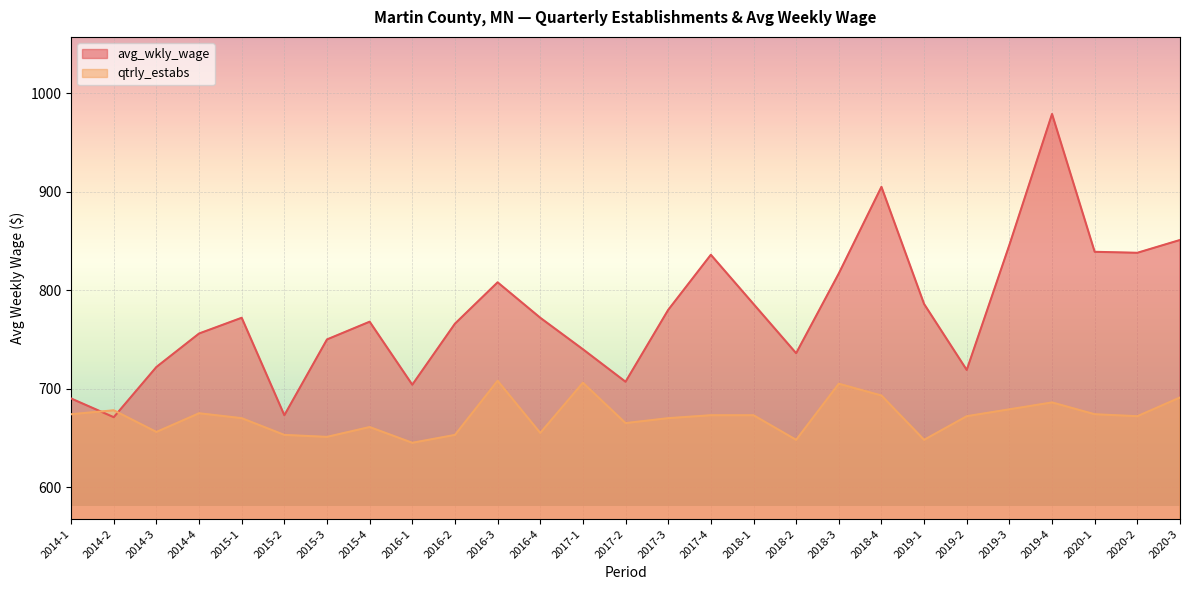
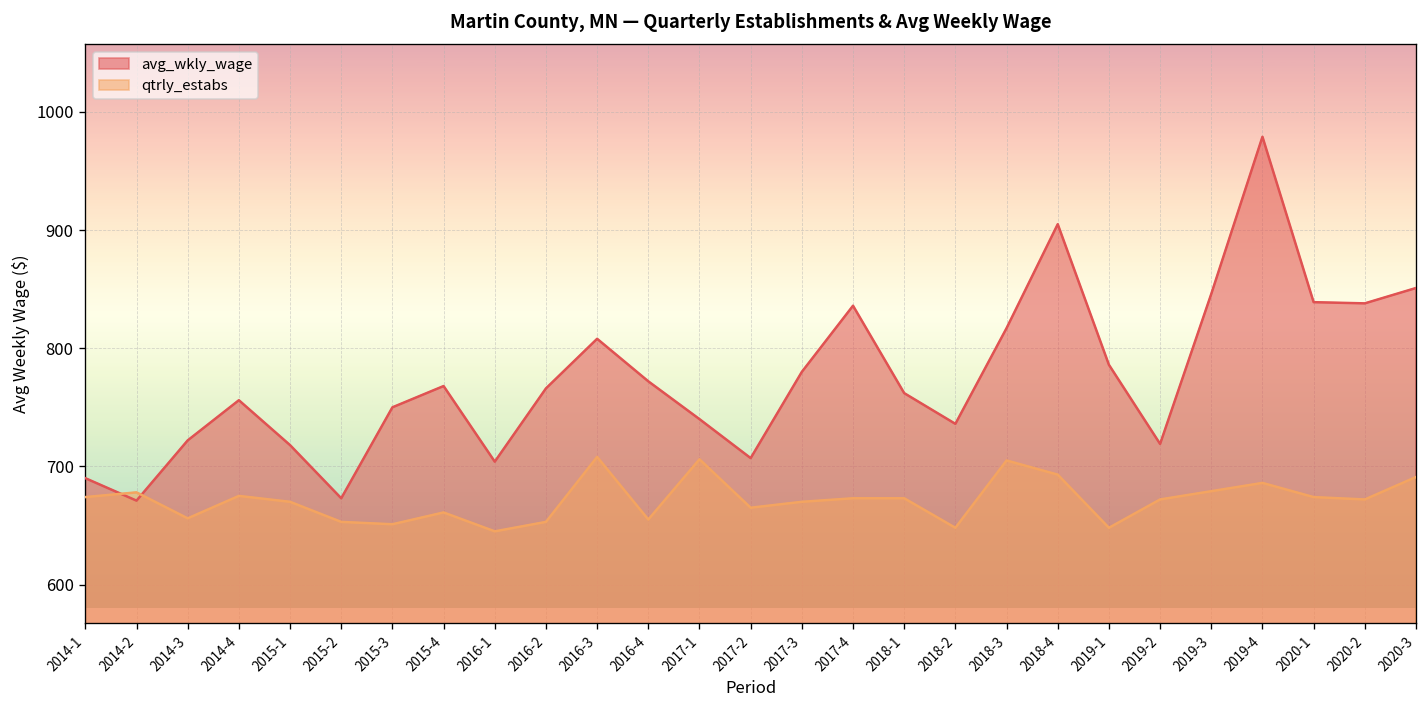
  {
    "avg_wkly_wage": {
      "2014-1": 690,
      "2014-2": 670,
      "2014-3": 720,
      "2014-4": 760,
-     "2015-1": 770,
+     "2015-1": 720,
      "2015-2": 670,
      "2015-3": 750,
      "2015-4": 770,
      "2016-1": 700,
      "2016-2": 770,
      "2016-3": 810,
      "2016-4": 770,
      "2017-1": 740,
      "2017-2": 710,
      "2017-3": 780,
      "2017-4": 840,
-     "2018-1": 790,
+     "2018-1": 760,
      "2018-2": 740,
      "2018-3": 820,
      "2018-4": 910,
      "2019-1": 790,
      "2019-2": 720,
      "2019-3": 850,
      "2019-4": 980,
      "2020-1": 840,
      "2020-2": 840,
      "2020-3": 850
    },
    "qtrly_estabs": {
      "2014-1": 670,
      "2014-2": 680,
      "2014-3": 660,
      "2014-4": 680,
      "2015-1": 670,
      "2015-2": 650,
      "2015-3": 650,
      "2015-4": 660,
      "2016-1": 650,
      "2016-2": 650,
      "2016-3": 710,
      "2016-4": 660,
      "2017-1": 710,
      "2017-2": 670,
      "2017-3": 670,
      "2017-4": 670,
      "2018-1": 670,
      "2018-2": 650,
      "2018-3": 710,
      "2018-4": 690,
      "2019-1": 650,
      "2019-2": 670,
      "2019-3": 680,
      "2019-4": 690,
      "2020-1": 670,
      "2020-2": 670,
      "2020-3": 690
    }
  }
